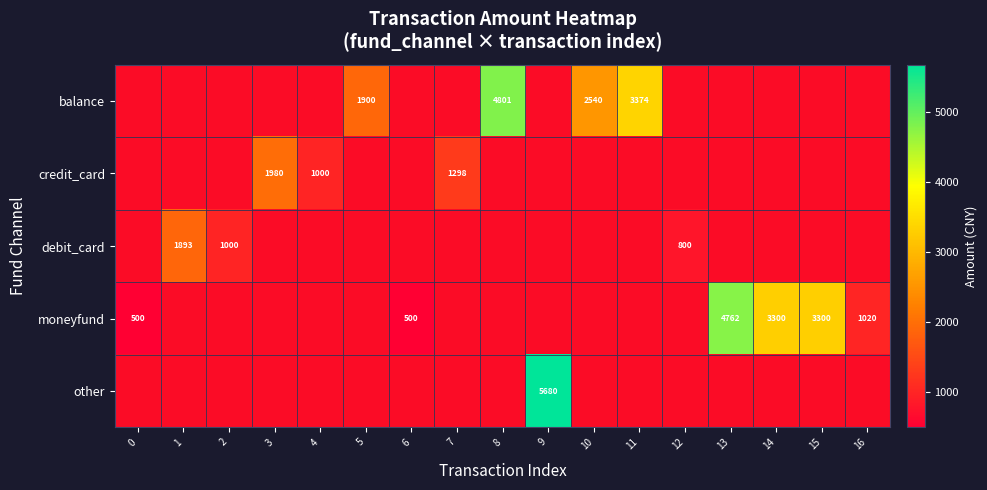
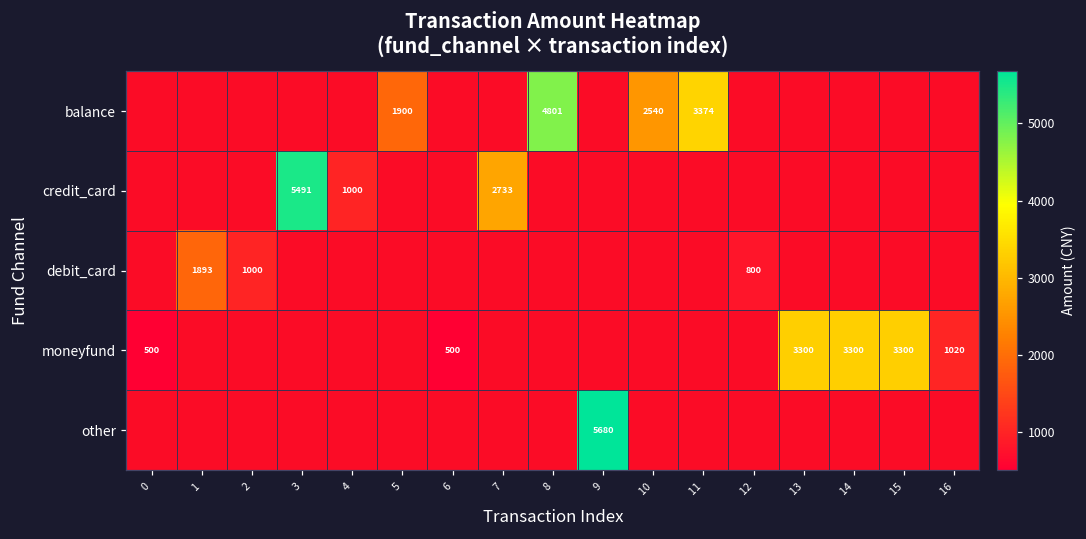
  {
    "balance": {
      "5": 1900,
      "8": 4801,
      "10": 2540,
      "11": 3374
    },
    "credit_card": {
-     "3": 1980,
+     "3": 5491,
      "4": 1000,
-     "7": 1298
+     "7": 2733
    },
    "debit_card": {
      "1": 1893,
      "2": 1000,
      "12": 800
    },
    "moneyfund": {
      "0": 500,
      "6": 500,
-     "13": 4762,
+     "13": 3300,
      "14": 3300,
      "15": 3300,
      "16": 1020
    },
    "other": {
      "9": 5680
    }
  }
